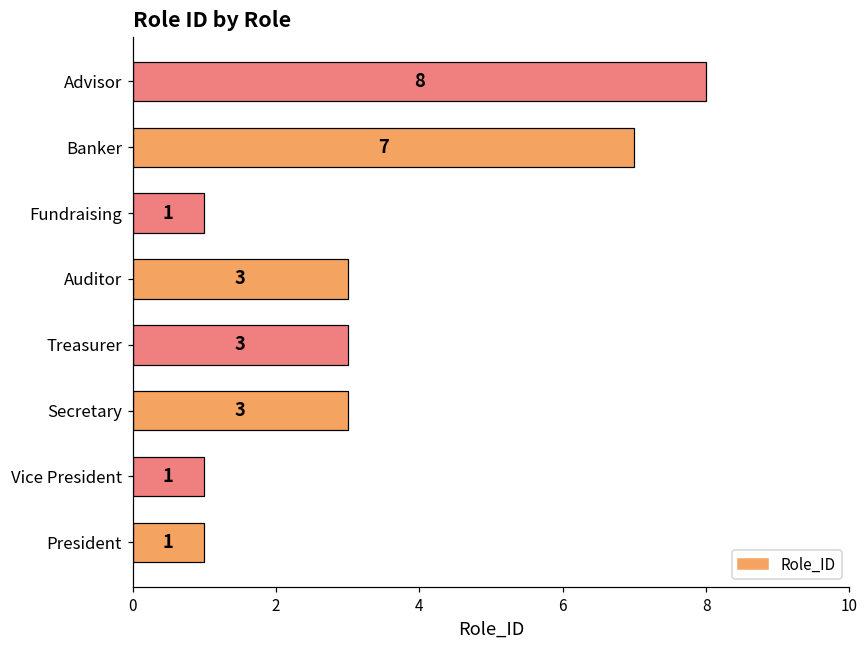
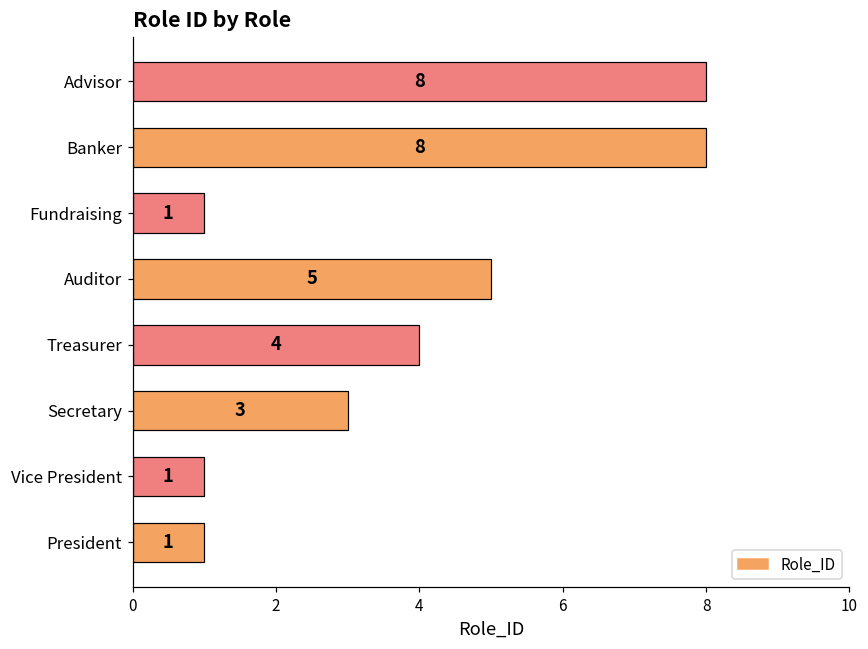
  {
    "Advisor": 8,
-   "Banker": 7,
+   "Banker": 8,
    "Fundraising": 1,
-   "Auditor": 3,
-   "Treasurer": 3,
+   "Auditor": 5,
+   "Treasurer": 4,
    "Secretary": 3,
    "Vice President": 1,
    "President": 1
  }
